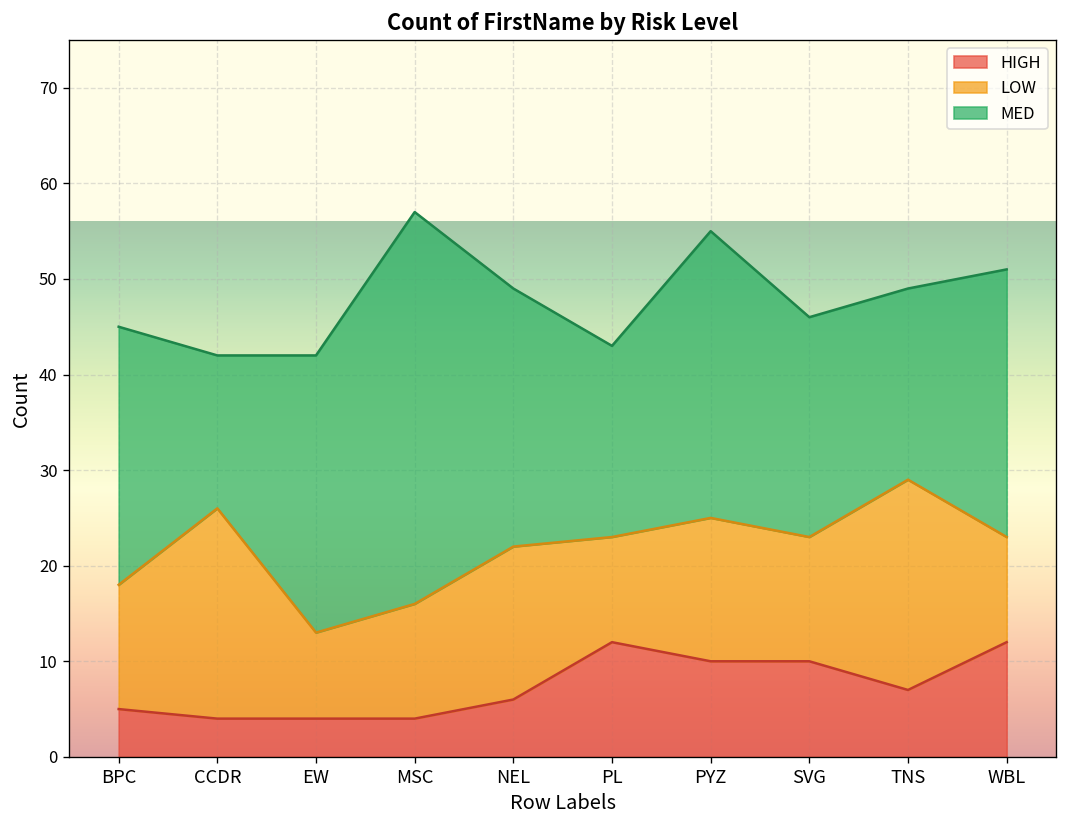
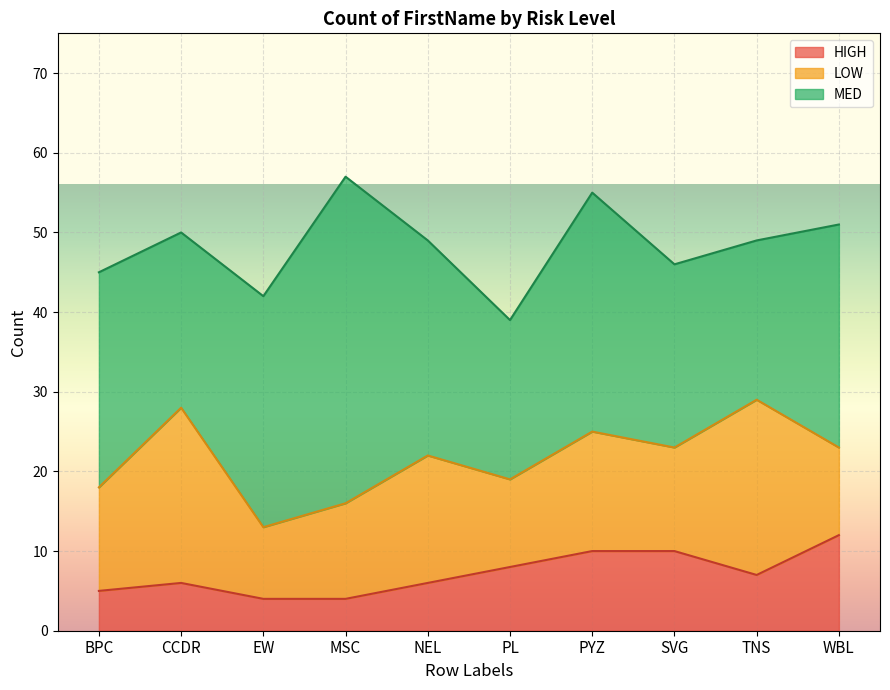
  {
    "HIGH": {
      "BPC": 5,
-     "CCDR": 4,
+     "CCDR": 6,
      "EW": 4,
      "MSC": 4,
      "NEL": 6,
-     "PL": 12,
+     "PL": 8,
      "PYZ": 10,
      "SVG": 10,
      "TNS": 7,
      "WBL": 12
    },
    "LOW": {
      "BPC": 13,
      "CCDR": 22,
      "EW": 9,
      "MSC": 12,
      "NEL": 16,
      "PL": 11,
      "PYZ": 15,
      "SVG": 13,
      "TNS": 22,
      "WBL": 11
    },
    "MED": {
      "BPC": 27,
-     "CCDR": 16,
+     "CCDR": 22,
      "EW": 29,
      "MSC": 41,
      "NEL": 27,
      "PL": 20,
      "PYZ": 30,
      "SVG": 23,
      "TNS": 20,
      "WBL": 28
    }
  }
